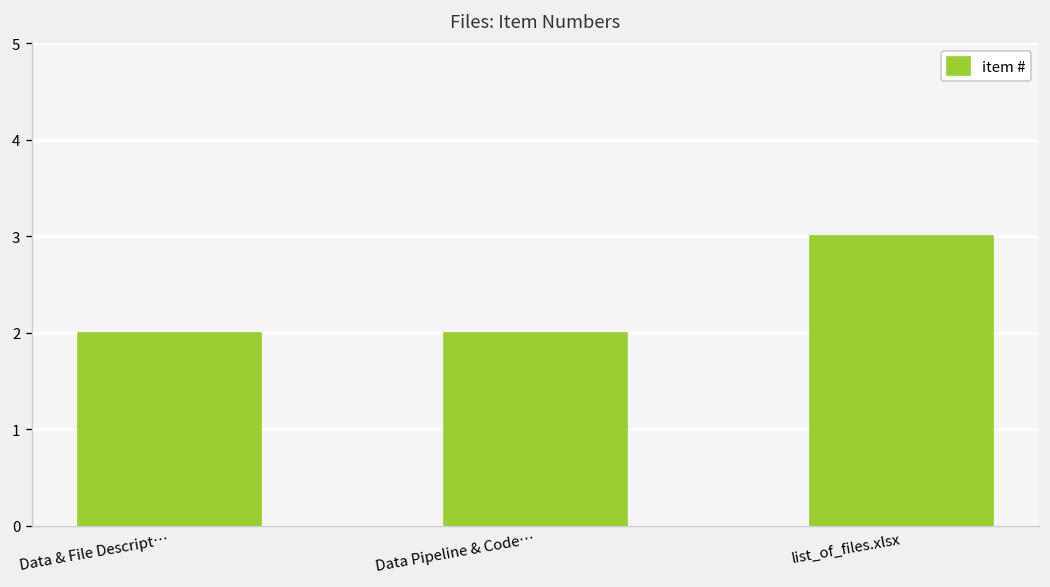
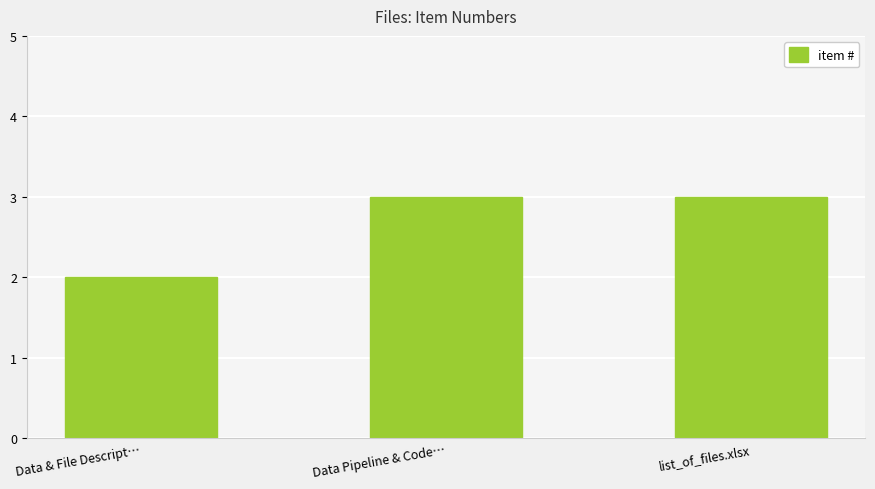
  {
    "Data & File Descript…": 2,
-   "Data Pipeline & Code…": 2,
+   "Data Pipeline & Code…": 3,
    "list_of_files.xlsx": 3
  }
